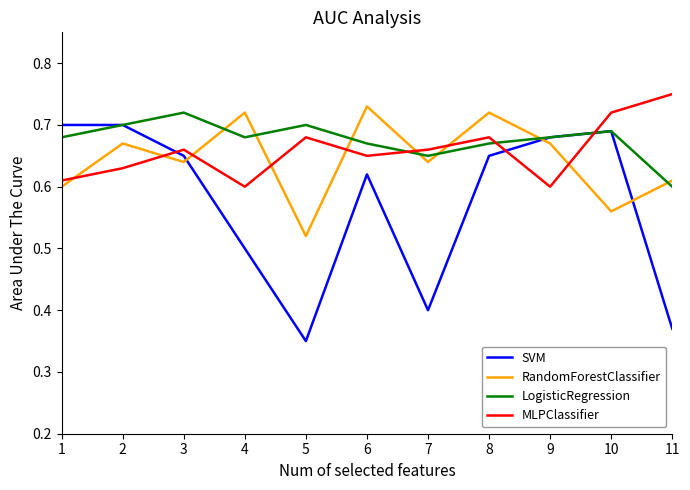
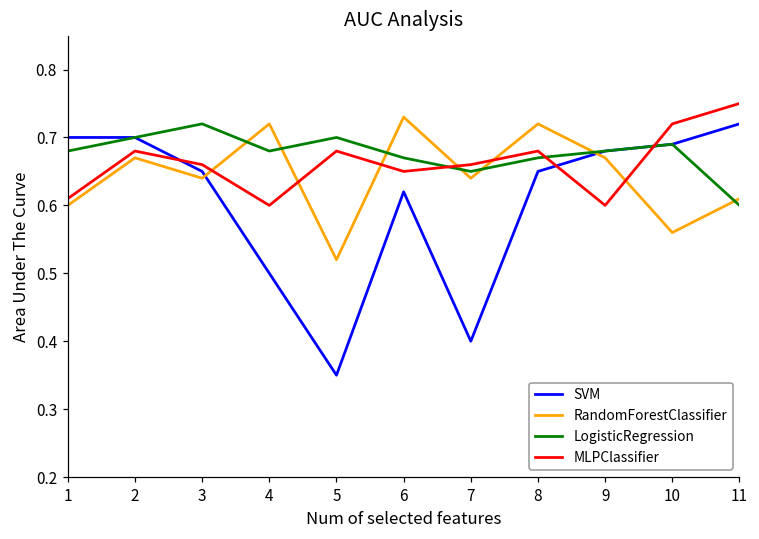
  {
    "SVM": {
      "1": 0.70,
      "3": 0.65,
      "4": 0.50,
      "5": 0.35,
      "6": 0.62,
      "7": 0.40,
      "8": 0.65,
-     "11": 0.37
+     "11": 0.72
    },
    "RandomForestClassifier": {
      "1": 0.60,
      "2": 0.67,
      "3": 0.64,
      "4": 0.72,
      "5": 0.52,
      "6": 0.73,
      "7": 0.64,
      "8": 0.72,
      "9": 0.67,
      "10": 0.56,
      "11": 0.61
    },
    "LogisticRegression": {
      "1": 0.68,
      "3": 0.72,
      "4": 0.68,
      "5": 0.70,
      "6": 0.67,
      "7": 0.65,
      "8": 0.67,
      "11": 0.60
    },
    "MLPClassifier": {
      "1": 0.61,
-     "2": 0.63,
+     "2": 0.68,
      "3": 0.66,
      "4": 0.60,
      "5": 0.68,
      "6": 0.65,
      "7": 0.66,
      "8": 0.68,
      "9": 0.60,
      "10": 0.72,
      "11": 0.75
    }
  }
